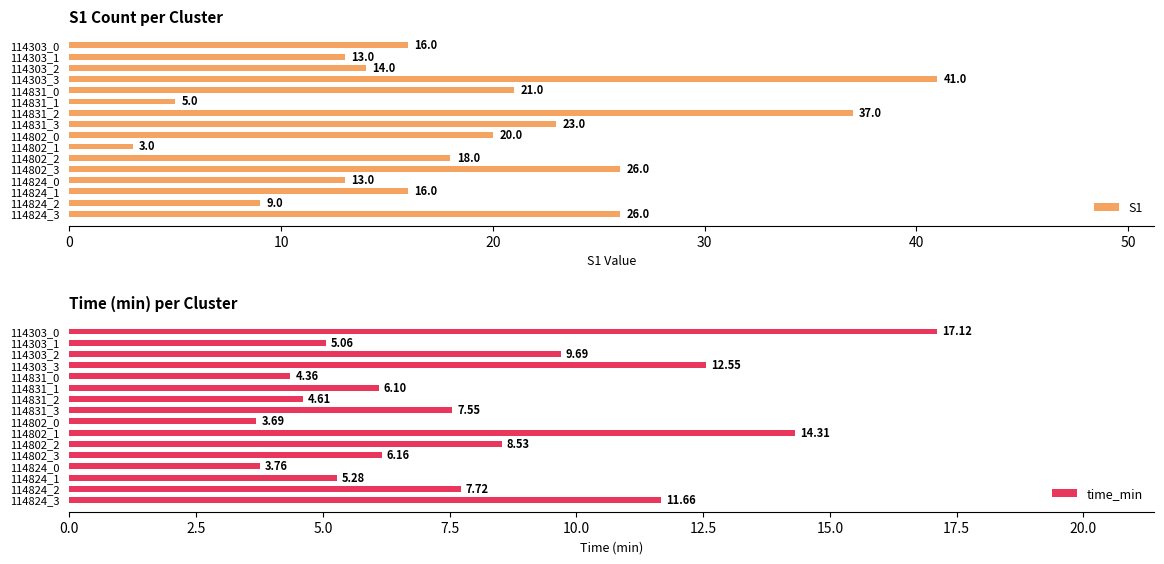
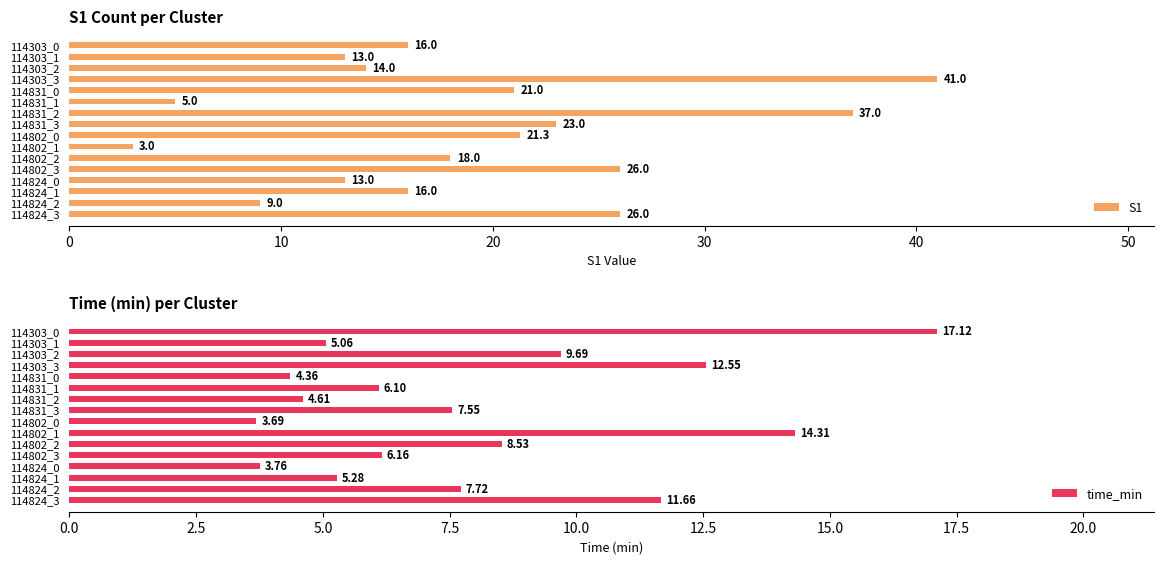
  {
    "S1 Count per Cluster": {
      "114303_0": 16.0,
      "114303_1": 13.0,
      "114303_2": 14.0,
      "114303_3": 41.0,
      "114831_0": 21.0,
      "114831_1": 5.0,
      "114831_2": 37.0,
      "114831_3": 23.0,
-     "114802_0": 20.0,
+     "114802_0": 21.3,
      "114802_1": 3.0,
      "114802_2": 18.0,
      "114802_3": 26.0,
      "114824_0": 13.0,
      "114824_1": 16.0,
      "114824_2": 9.0,
      "114824_3": 26.0
    },
    "Time (min) per Cluster": {
      "114303_0": 17.12,
      "114303_1": 5.06,
      "114303_2": 9.69,
      "114303_3": 12.55,
      "114831_0": 4.36,
      "114831_1": 6.10,
      "114831_2": 4.61,
      "114831_3": 7.55,
      "114802_0": 3.69,
      "114802_1": 14.31,
      "114802_2": 8.53,
      "114802_3": 6.16,
      "114824_0": 3.76,
      "114824_1": 5.28,
      "114824_2": 7.72,
      "114824_3": 11.66
    }
  }
